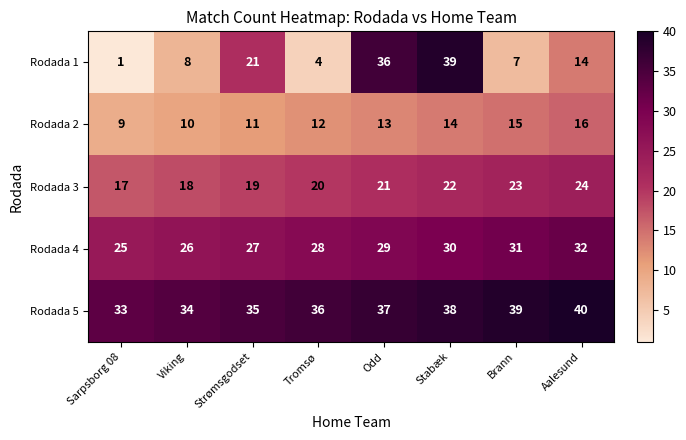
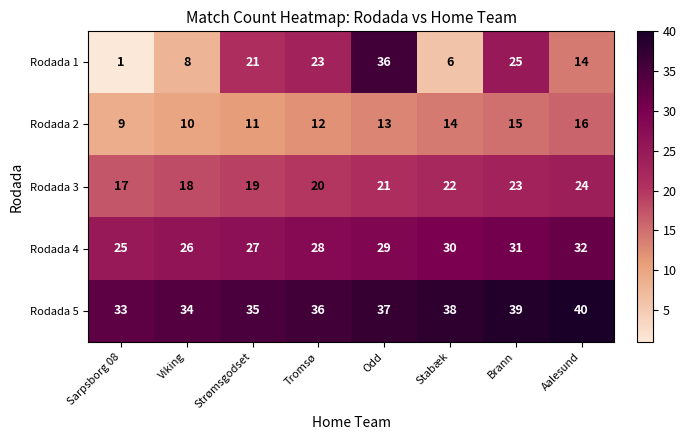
  {
    "Rodada 1": {
      "Sarpsborg 08": 1,
      "Viking": 8,
      "Strømsgodset": 21,
-     "Tromsø": 4,
+     "Tromsø": 23,
      "Odd": 36,
-     "Stabæk": 39,
-     "Brann": 7,
+     "Stabæk": 6,
+     "Brann": 25,
      "Aalesund": 14
    },
    "Rodada 2": {
      "Sarpsborg 08": 9,
      "Viking": 10,
      "Strømsgodset": 11,
      "Tromsø": 12,
      "Odd": 13,
      "Stabæk": 14,
      "Brann": 15,
      "Aalesund": 16
    },
    "Rodada 3": {
      "Sarpsborg 08": 17,
      "Viking": 18,
      "Strømsgodset": 19,
      "Tromsø": 20,
      "Odd": 21,
      "Stabæk": 22,
      "Brann": 23,
      "Aalesund": 24
    },
    "Rodada 4": {
      "Sarpsborg 08": 25,
      "Viking": 26,
      "Strømsgodset": 27,
      "Tromsø": 28,
      "Odd": 29,
      "Stabæk": 30,
      "Brann": 31,
      "Aalesund": 32
    },
    "Rodada 5": {
      "Sarpsborg 08": 33,
      "Viking": 34,
      "Strømsgodset": 35,
      "Tromsø": 36,
      "Odd": 37,
      "Stabæk": 38,
      "Brann": 39,
      "Aalesund": 40
    }
  }
